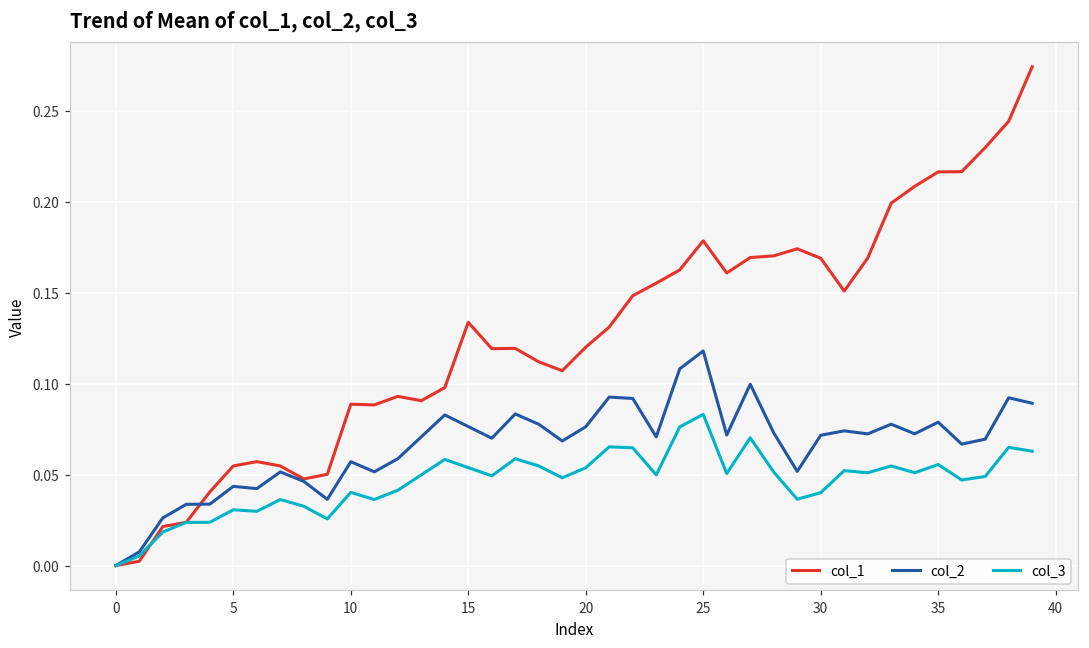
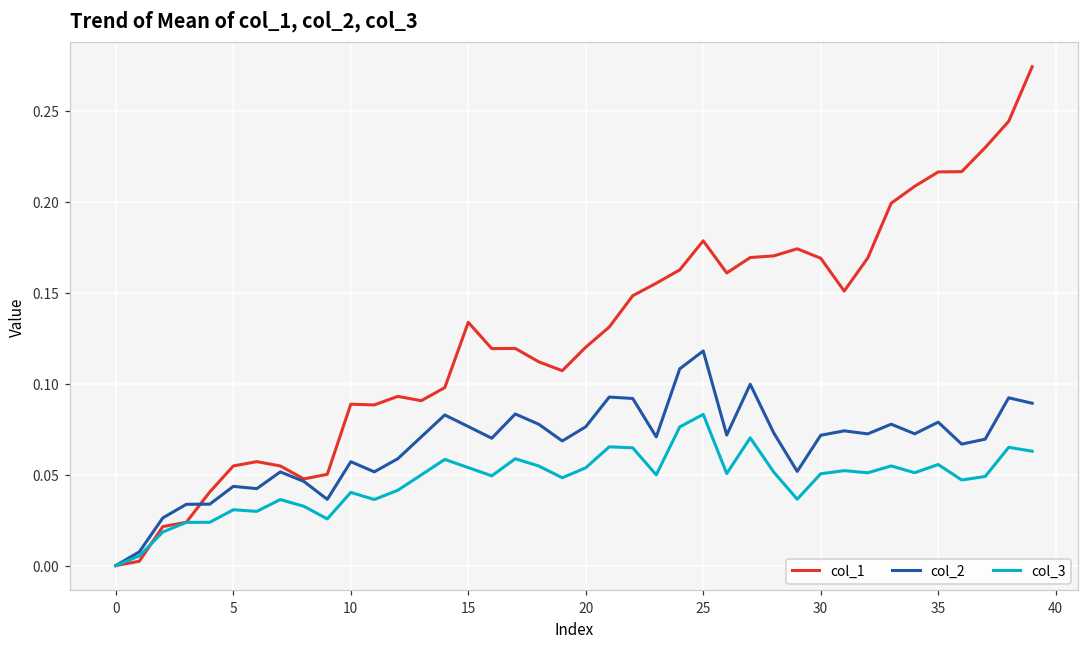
  {
    "col_1": {
      "5": 0.055,
      "10": 0.089,
      "15": 0.134,
      "20": 0.120,
      "25": 0.179,
      "30": 0.169,
      "35": 0.216
    },
    "col_2": {
      "5": 0.044,
      "10": 0.057,
      "15": 0.076,
      "20": 0.076,
      "25": 0.118,
      "30": 0.072,
      "35": 0.079
    },
    "col_3": {
      "5": 0.031,
      "10": 0.040,
      "15": 0.054,
      "20": 0.054,
      "25": 0.083,
-     "30": 0.040,
+     "30": 0.050,
      "35": 0.056
    }
  }
